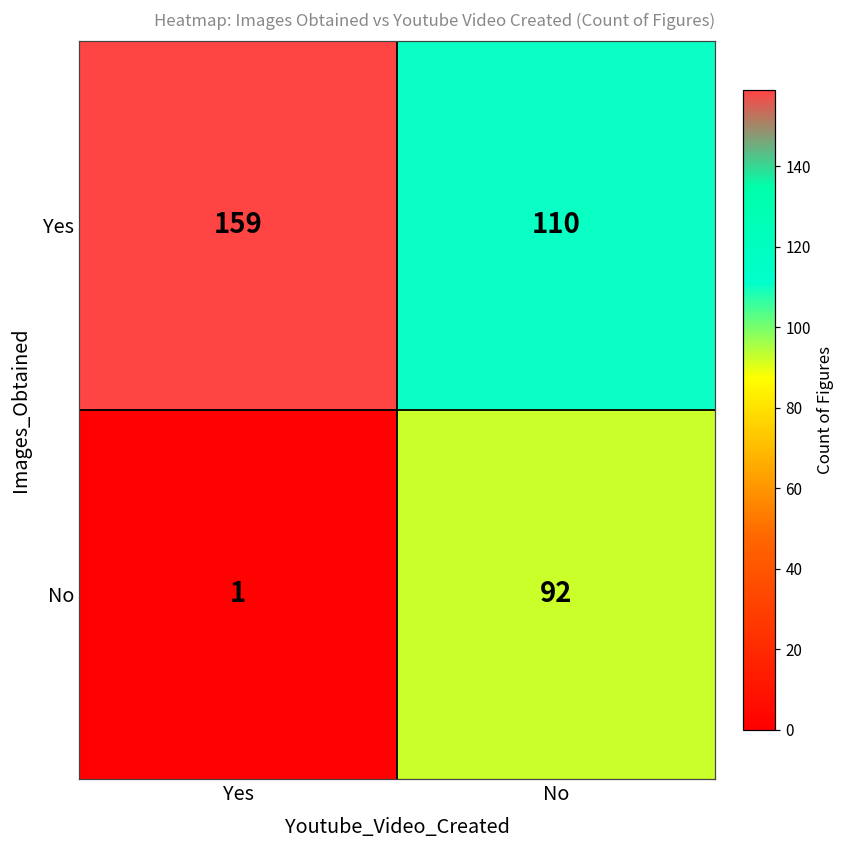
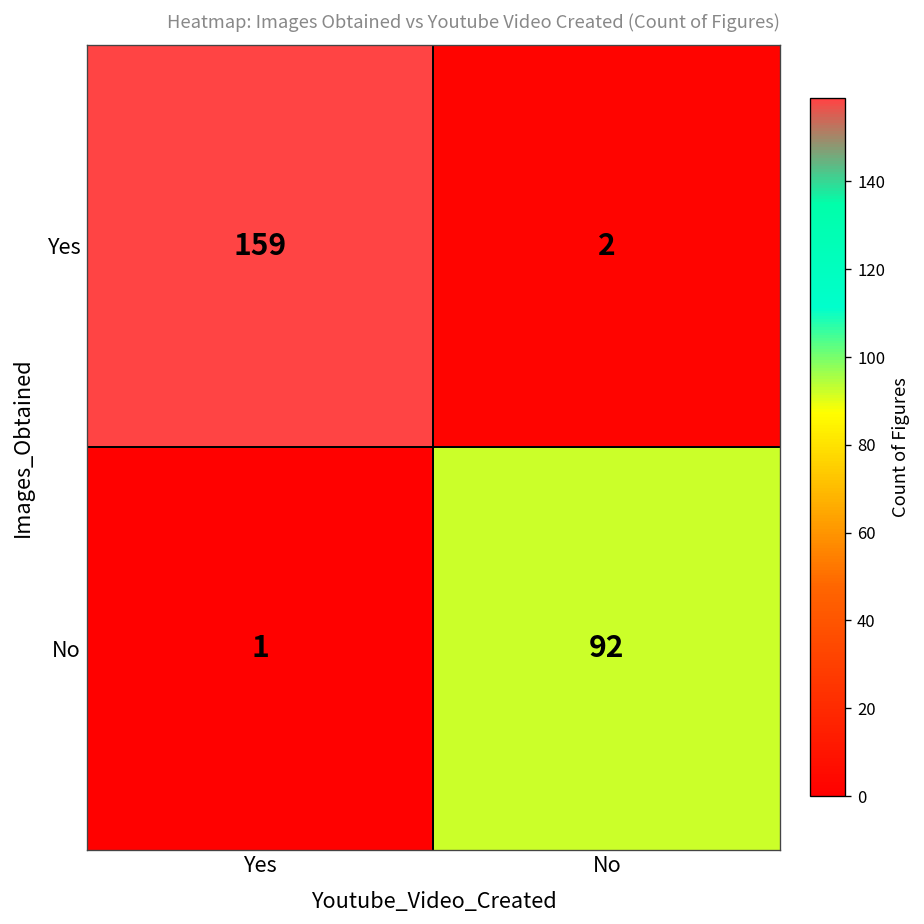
  {
    "Yes": {
      "Yes": 159,
-     "No": 110
+     "No": 2
    },
    "No": {
      "Yes": 1,
      "No": 92
    }
  }
